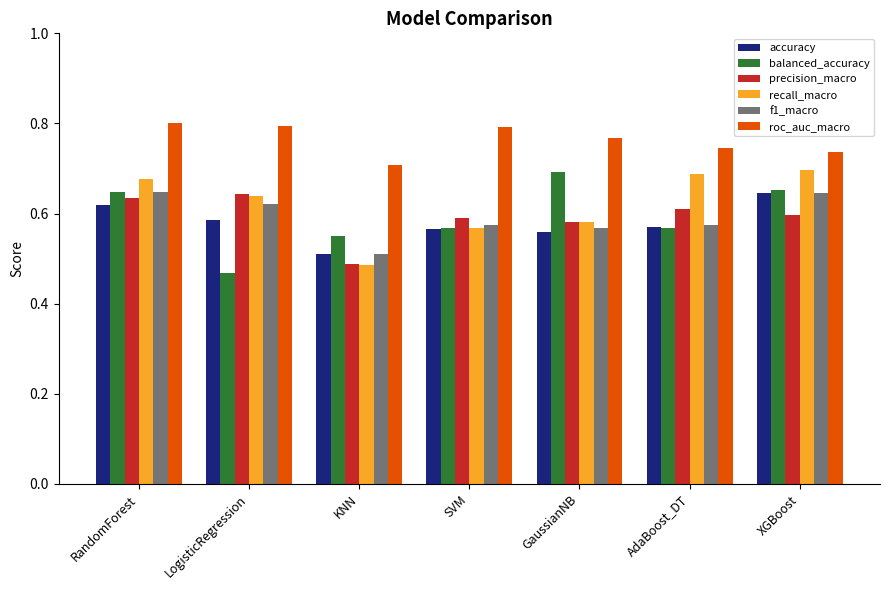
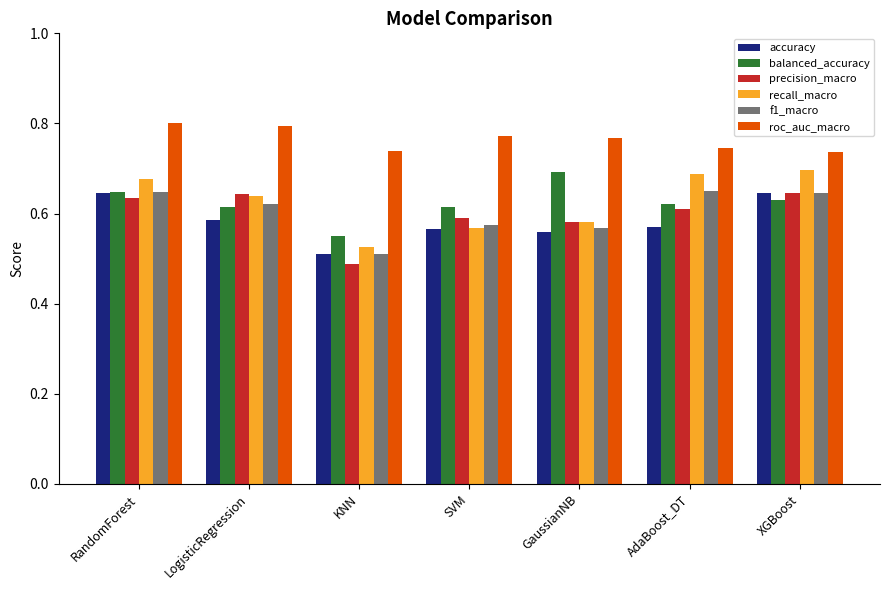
  {
    "accuracy": {
-     "RandomForest": 0.62,
+     "RandomForest": 0.65,
      "LogisticRegression": 0.59,
      "KNN": 0.51,
      "SVM": 0.57,
      "GaussianNB": 0.56,
      "AdaBoost_DT": 0.57,
      "XGBoost": 0.65
    },
    "balanced_accuracy": {
      "RandomForest": 0.65,
-     "LogisticRegression": 0.47,
+     "LogisticRegression": 0.61,
      "KNN": 0.55,
-     "SVM": 0.57,
+     "SVM": 0.61,
      "GaussianNB": 0.69,
-     "AdaBoost_DT": 0.57,
-     "XGBoost": 0.65
+     "AdaBoost_DT": 0.62,
+     "XGBoost": 0.63
    },
    "precision_macro": {
      "RandomForest": 0.63,
      "LogisticRegression": 0.64,
      "KNN": 0.49,
      "SVM": 0.59,
      "GaussianNB": 0.58,
      "AdaBoost_DT": 0.61,
-     "XGBoost": 0.60
+     "XGBoost": 0.65
    },
    "recall_macro": {
      "RandomForest": 0.68,
      "LogisticRegression": 0.64,
-     "KNN": 0.49,
+     "KNN": 0.52,
      "SVM": 0.57,
      "GaussianNB": 0.58,
      "AdaBoost_DT": 0.69,
      "XGBoost": 0.70
    },
    "f1_macro": {
      "RandomForest": 0.65,
      "LogisticRegression": 0.62,
      "KNN": 0.51,
      "SVM": 0.57,
      "GaussianNB": 0.57,
-     "AdaBoost_DT": 0.57,
+     "AdaBoost_DT": 0.65,
      "XGBoost": 0.65
    },
    "roc_auc_macro": {
      "RandomForest": 0.80,
      "LogisticRegression": 0.80,
-     "KNN": 0.71,
-     "SVM": 0.79,
+     "KNN": 0.74,
+     "SVM": 0.77,
      "GaussianNB": 0.77,
      "AdaBoost_DT": 0.75,
      "XGBoost": 0.74
    }
  }
